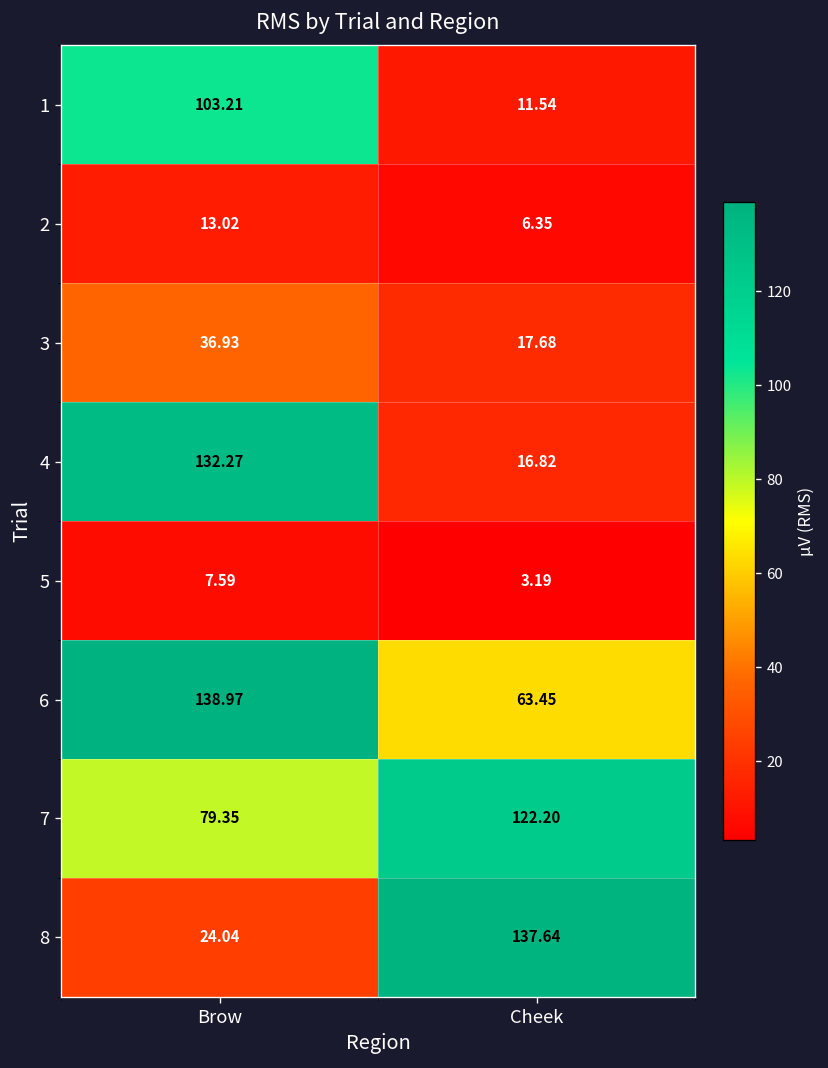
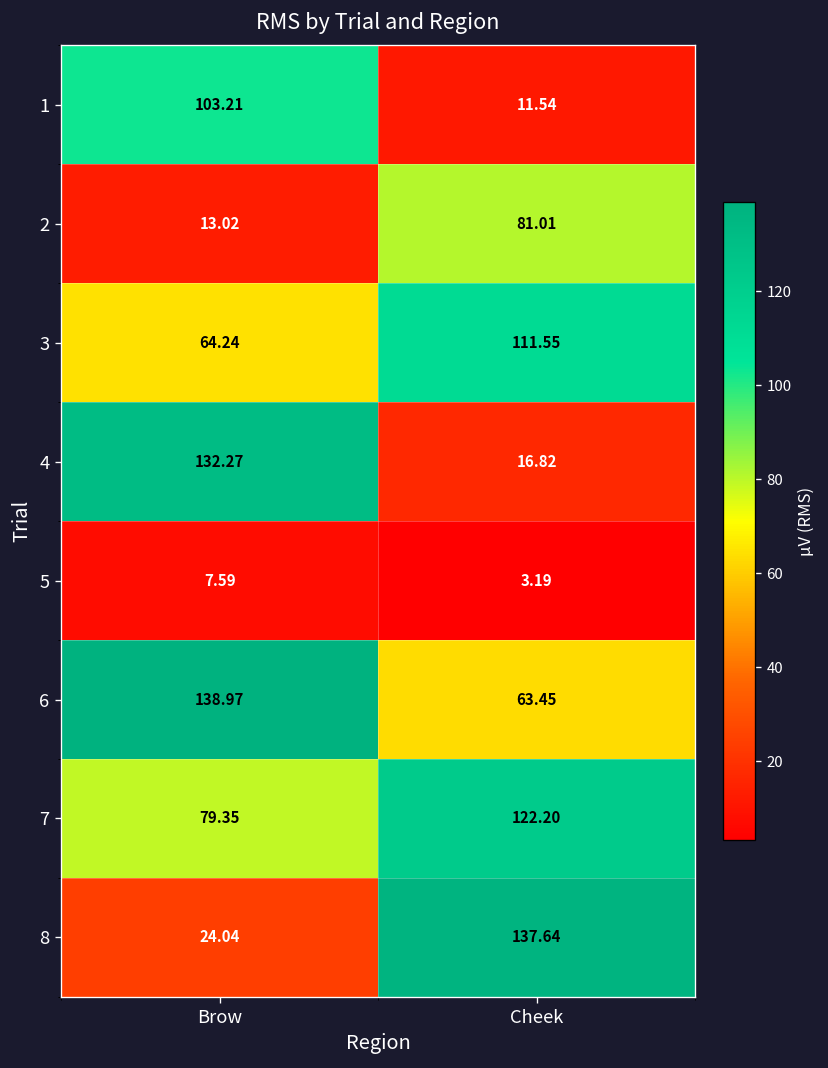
  {
    "1": {
      "Brow": 103.21,
      "Cheek": 11.54
    },
    "2": {
      "Brow": 13.02,
-     "Cheek": 6.35
+     "Cheek": 81.01
    },
    "3": {
-     "Brow": 36.93,
-     "Cheek": 17.68
+     "Brow": 64.24,
+     "Cheek": 111.55
    },
    "4": {
      "Brow": 132.27,
      "Cheek": 16.82
    },
    "5": {
      "Brow": 7.59,
      "Cheek": 3.19
    },
    "6": {
      "Brow": 138.97,
      "Cheek": 63.45
    },
    "7": {
      "Brow": 79.35,
      "Cheek": 122.20
    },
    "8": {
      "Brow": 24.04,
      "Cheek": 137.64
    }
  }
